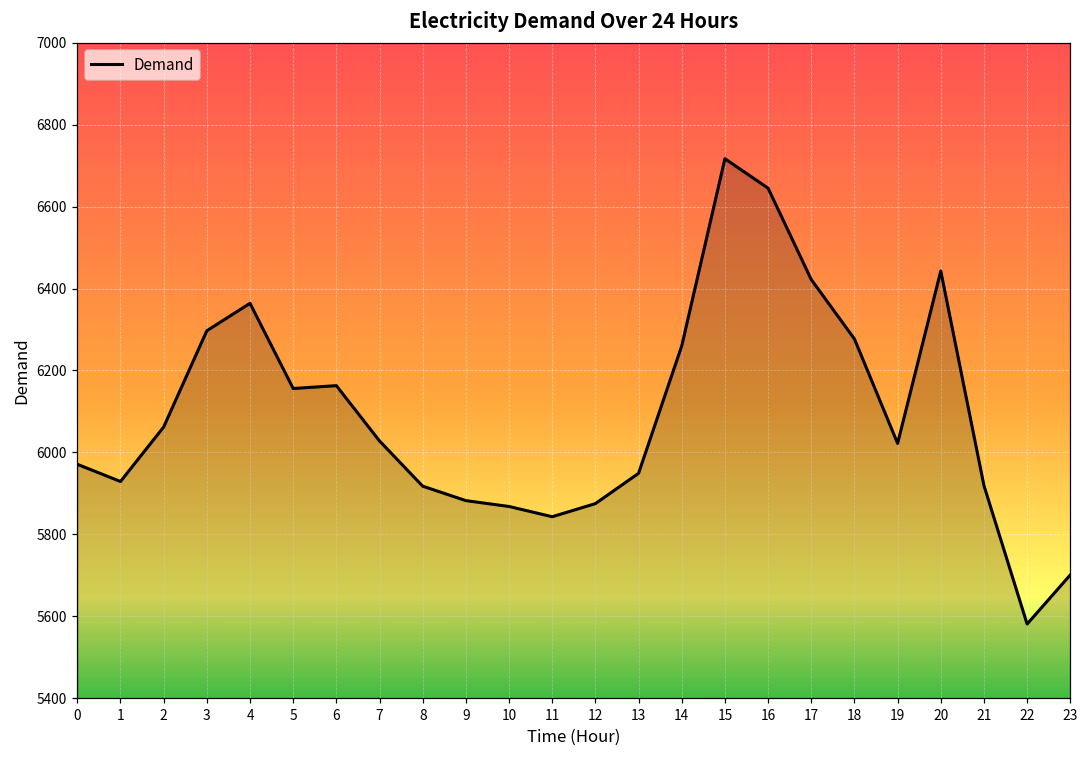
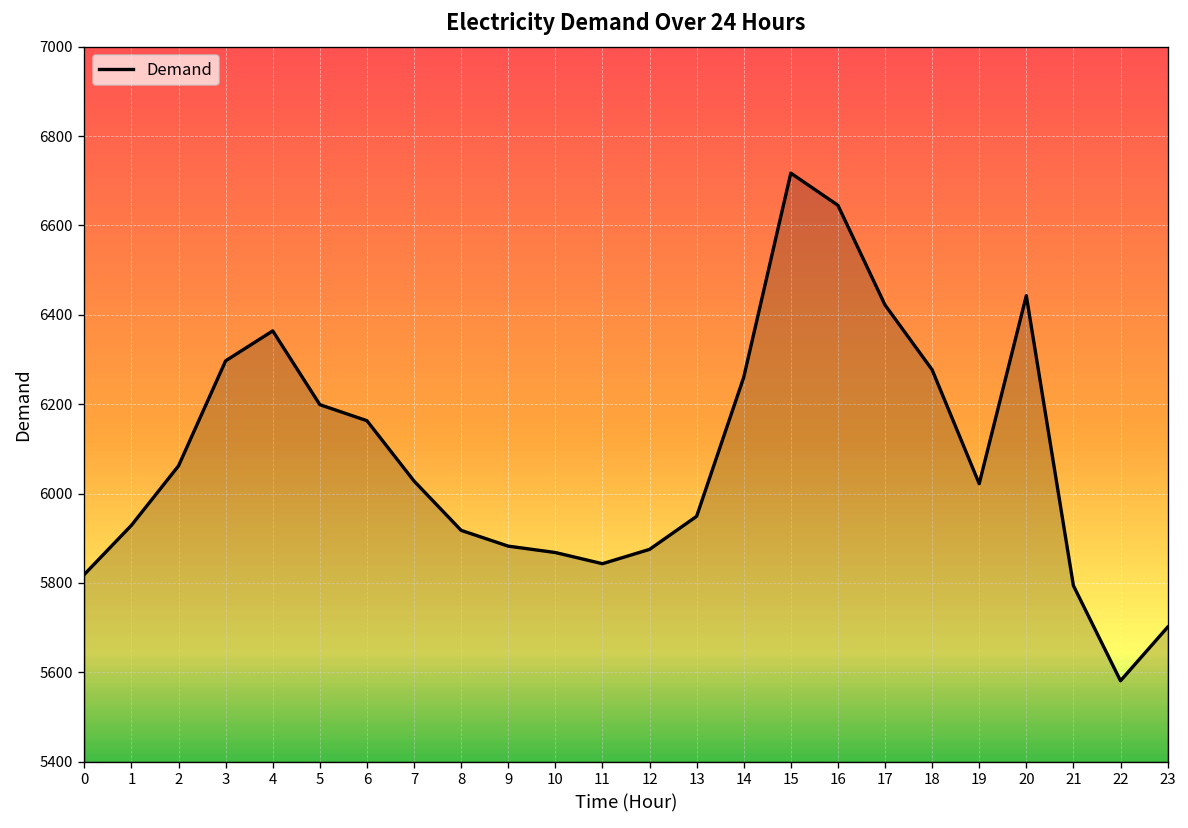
  {
-   "0": 5970,
+   "0": 5820,
    "1": 5930,
    "2": 6060,
    "3": 6300,
    "4": 6360,
-   "5": 6160,
+   "5": 6200,
    "6": 6160,
    "7": 6030,
    "8": 5920,
    "9": 5880,
    "10": 5870,
    "11": 5840,
    "12": 5880,
    "13": 5950,
    "14": 6260,
    "15": 6720,
    "16": 6650,
    "17": 6420,
    "18": 6280,
    "19": 6020,
    "20": 6440,
-   "21": 5920,
+   "21": 5790,
    "22": 5580,
    "23": 5700
  }
